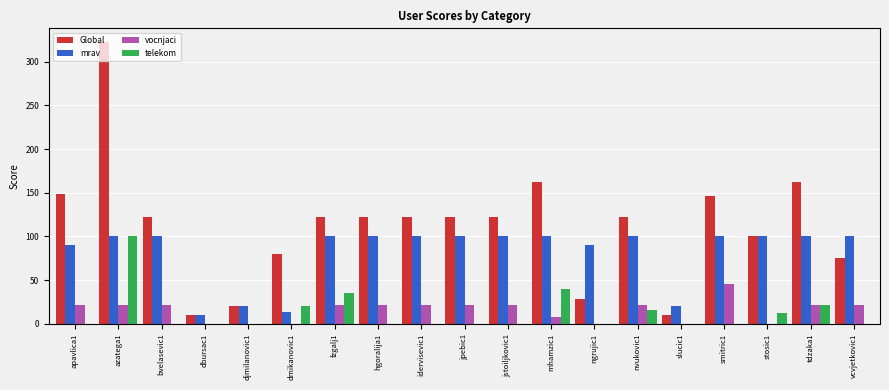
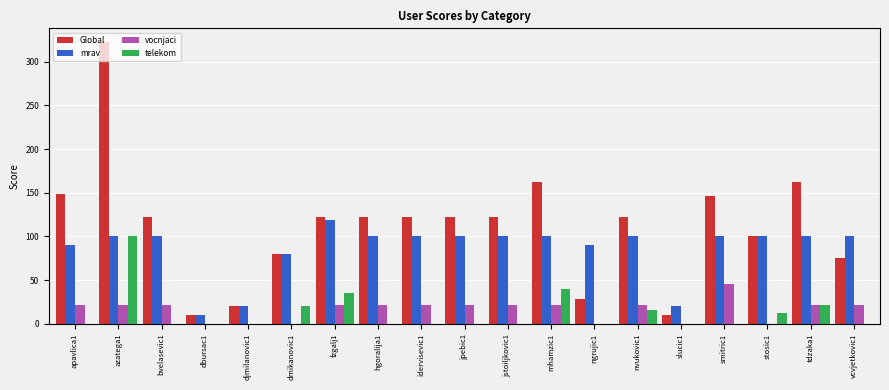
  {
    "Global": {
      "apavlica1": 150,
      "bvelasevic1": 120,
      "dbursac1": 10,
      "djmilanovic1": 20,
      "dmikanovic1": 80,
      "fzgalj1": 120,
      "hgoralija1": 120,
      "idervisevic1": 120,
      "jpebic1": 120,
      "jstoiljkovic1": 120,
      "mhamzic1": 160,
      "ngrujic1": 30,
      "nvukovic1": 120,
      "slucic1": 10,
      "smitric1": 150,
      "stosic1": 100,
      "tdzaka1": 160,
      "vcvjetkovic1": 80
    },
    "mrav": {
      "apavlica1": 90,
      "azatega1": 100,
      "bvelasevic1": 100,
      "dbursac1": 10,
      "djmilanovic1": 20,
-     "dmikanovic1": 10,
-     "fzgalj1": 100,
+     "dmikanovic1": 80,
+     "fzgalj1": 120,
      "hgoralija1": 100,
      "idervisevic1": 100,
      "jpebic1": 100,
      "jstoiljkovic1": 100,
      "mhamzic1": 100,
      "ngrujic1": 90,
      "nvukovic1": 100,
      "slucic1": 20,
      "smitric1": 100,
      "stosic1": 100,
      "tdzaka1": 100,
      "vcvjetkovic1": 100
    },
    "vocnjaci": {
      "apavlica1": 20,
      "azatega1": 20,
      "bvelasevic1": 20,
      "dbursac1": 0,
      "djmilanovic1": 0,
      "dmikanovic1": 0,
      "fzgalj1": 20,
      "hgoralija1": 20,
      "idervisevic1": 20,
      "jpebic1": 20,
      "jstoiljkovic1": 20,
-     "mhamzic1": 10,
+     "mhamzic1": 20,
      "ngrujic1": 0,
      "nvukovic1": 20,
      "slucic1": 0,
      "smitric1": 50,
      "stosic1": 0,
      "tdzaka1": 20,
      "vcvjetkovic1": 20
    },
    "telekom": {
      "apavlica1": 0,
      "azatega1": 100,
      "bvelasevic1": 0,
      "dbursac1": 0,
      "djmilanovic1": 0,
      "dmikanovic1": 20,
      "fzgalj1": 40,
      "hgoralija1": 0,
      "idervisevic1": 0,
      "jpebic1": 0,
      "jstoiljkovic1": 0,
      "mhamzic1": 40,
      "ngrujic1": 0,
      "nvukovic1": 20,
      "slucic1": 0,
      "smitric1": 0,
      "stosic1": 10,
      "tdzaka1": 20,
      "vcvjetkovic1": 0
    }
  }
